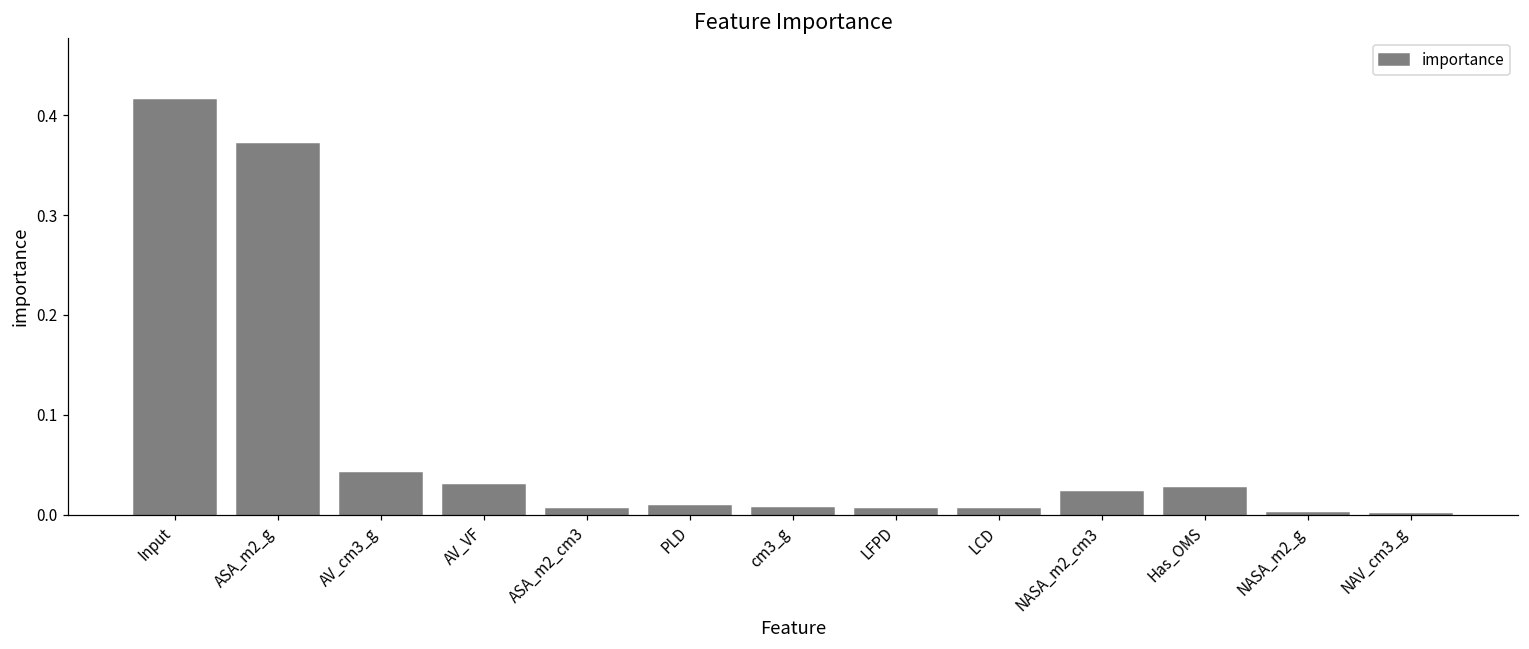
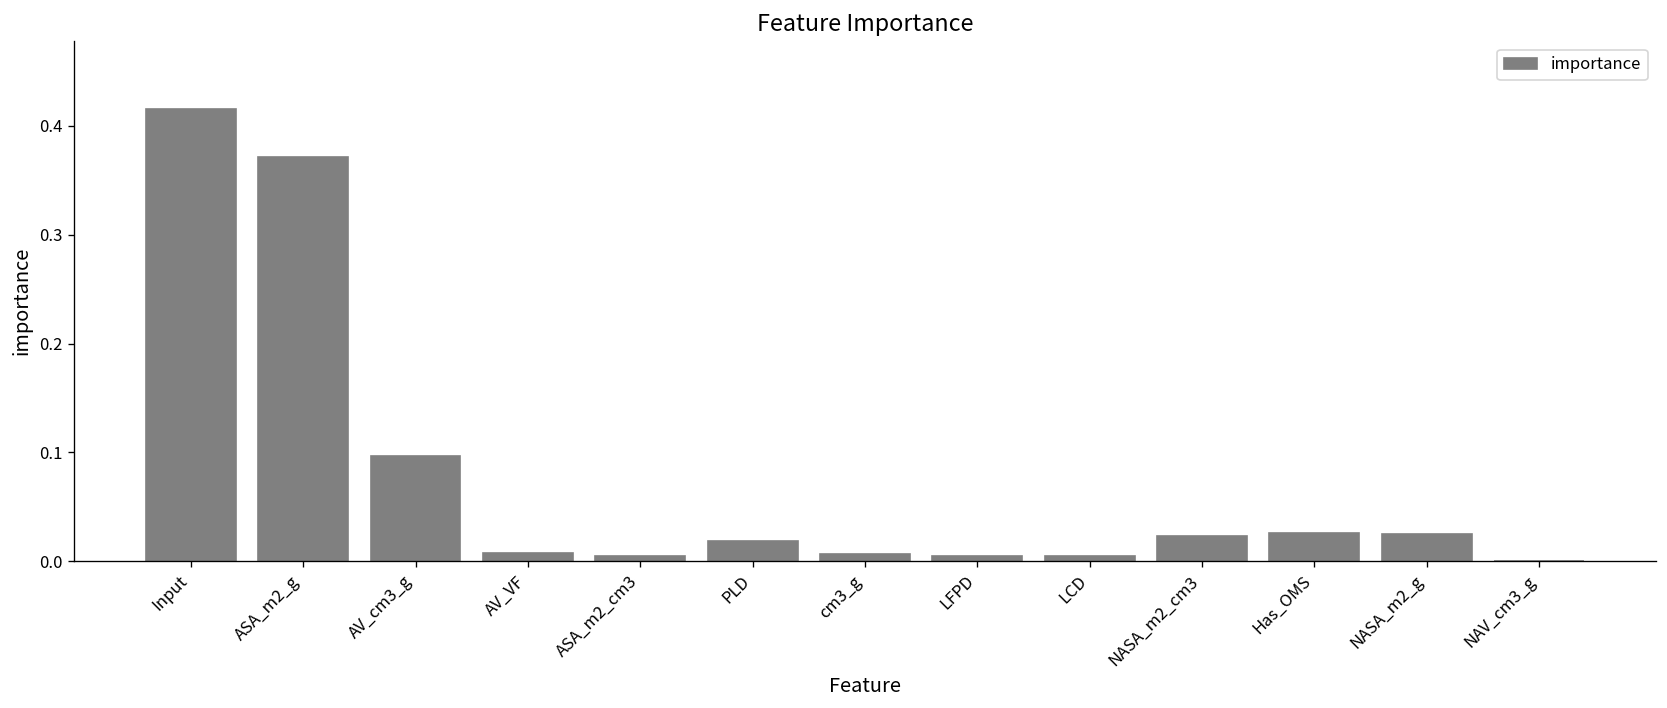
  {
    "Input": 0.42,
    "ASA_m2_g": 0.37,
-   "AV_cm3_g": 0.04,
-   "AV_VF": 0.03,
+   "AV_cm3_g": 0.10,
+   "AV_VF": 0.01,
    "ASA_m2_cm3": 0.01,
-   "PLD": 0.01,
+   "PLD": 0.02,
    "cm3_g": 0.01,
    "LFPD": 0.01,
    "LCD": 0.01,
    "NASA_m2_cm3": 0.02,
    "Has_OMS": 0.03,
-   "NASA_m2_g": 0.00
+   "NASA_m2_g": 0.02
  }
